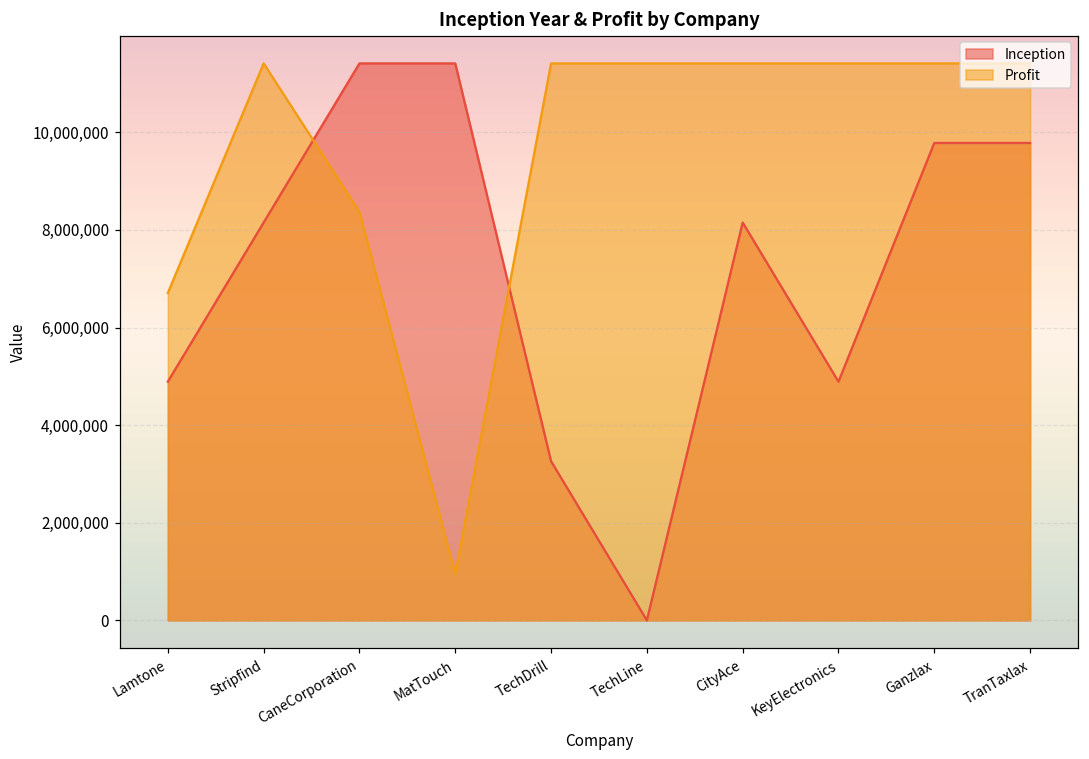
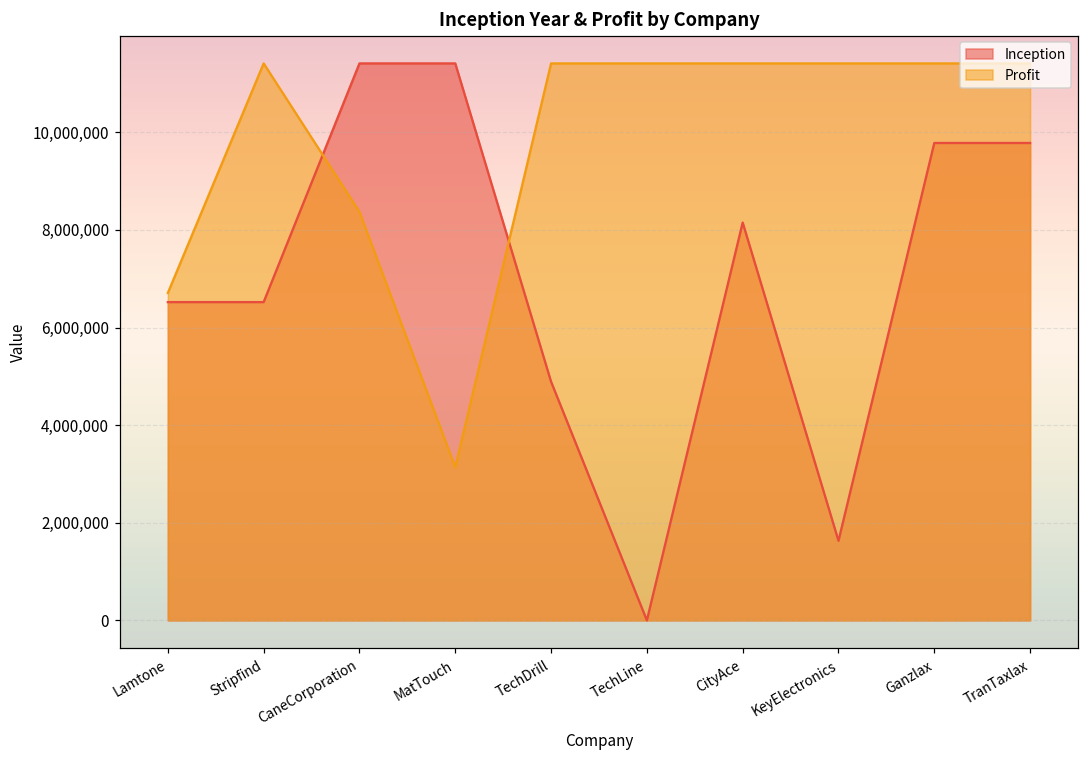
  {
    "Inception": {
-     "Lamtone": "4,900,000",
-     "Stripfind": "8,200,000",
+     "Lamtone": "6,500,000",
+     "Stripfind": "6,500,000",
      "CaneCorporation": "11,400,000",
      "MatTouch": "11,400,000",
-     "TechDrill": "3,300,000",
+     "TechDrill": "4,900,000",
      "TechLine": "0",
      "CityAce": "8,200,000",
-     "KeyElectronics": "4,900,000",
+     "KeyElectronics": "1,600,000",
      "Ganzlax": "9,800,000",
      "TranTaxlax": "9,800,000"
    },
    "Profit": {
      "Lamtone": "6,700,000",
      "Stripfind": "11,400,000",
      "CaneCorporation": "8,400,000",
-     "MatTouch": "1,000,000",
+     "MatTouch": "3,100,000",
      "TechDrill": "11,400,000",
      "TechLine": "11,400,000",
      "CityAce": "11,400,000",
      "KeyElectronics": "11,400,000",
      "Ganzlax": "11,400,000"
    }
  }
